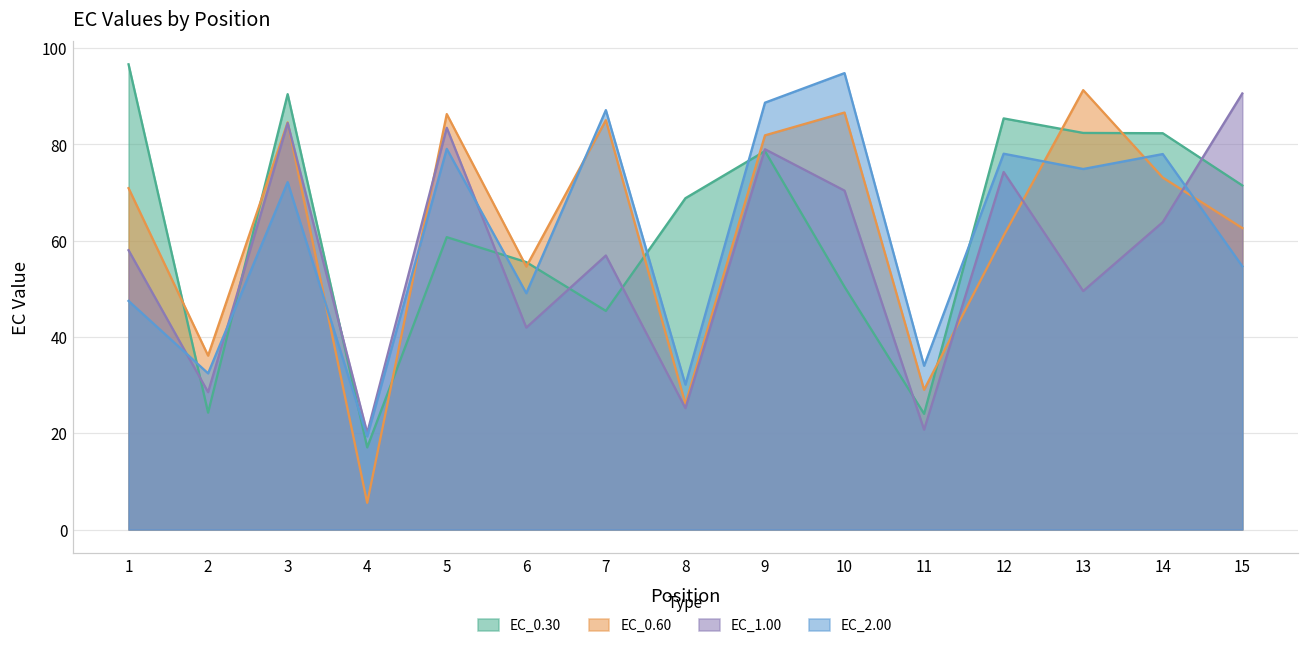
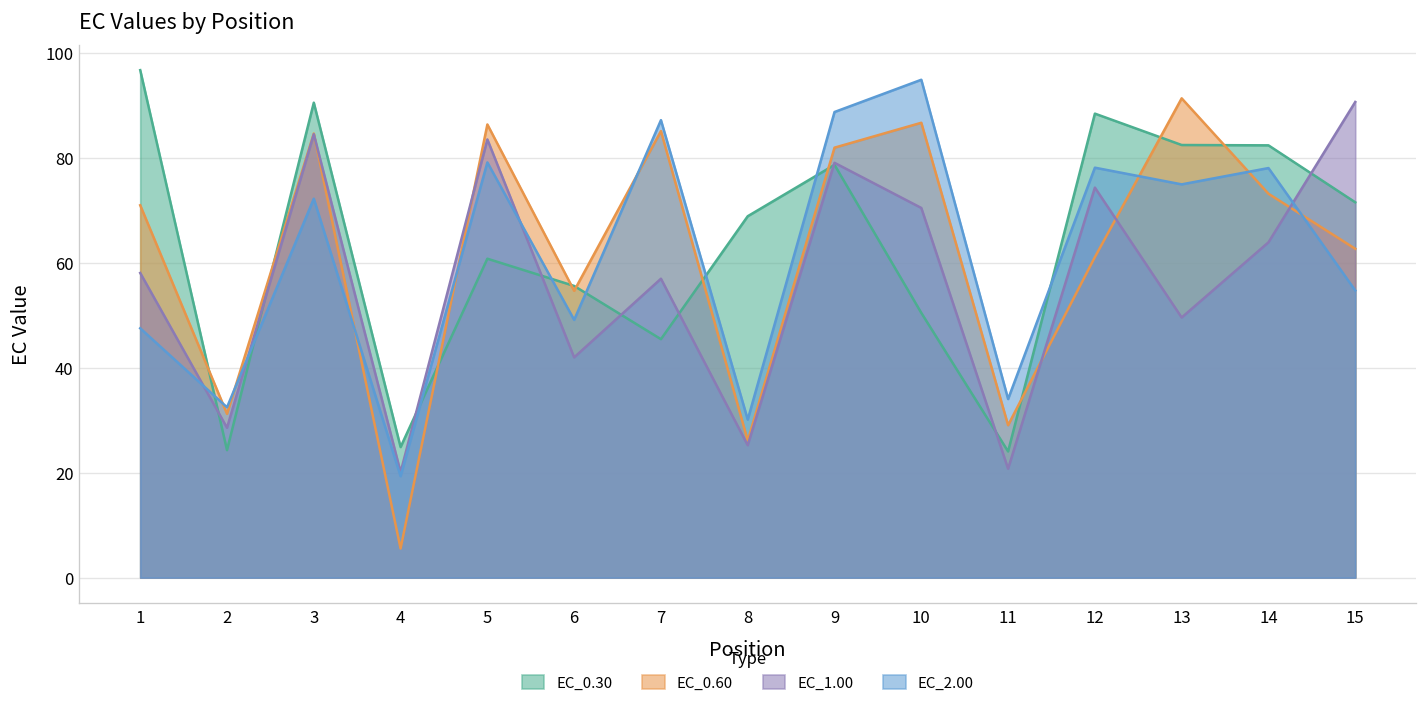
  {
    "EC_0.30": {
      "1": 97,
      "2": 24,
      "3": 90,
-     "4": 17,
+     "4": 25,
      "5": 61,
      "6": 56,
      "7": 45,
      "8": 69,
      "10": 50,
      "11": 24,
-     "12": 85,
+     "12": 88,
      "13": 82,
      "14": 82,
      "15": 71
    },
    "EC_0.60": {
      "1": 71,
-     "2": 36,
+     "2": 31,
      "4": 6,
      "5": 86,
      "6": 55,
      "7": 85,
      "8": 26,
      "9": 82,
      "10": 87,
      "11": 29,
      "12": 61,
      "13": 91,
      "14": 73,
      "15": 63
    }
  }
